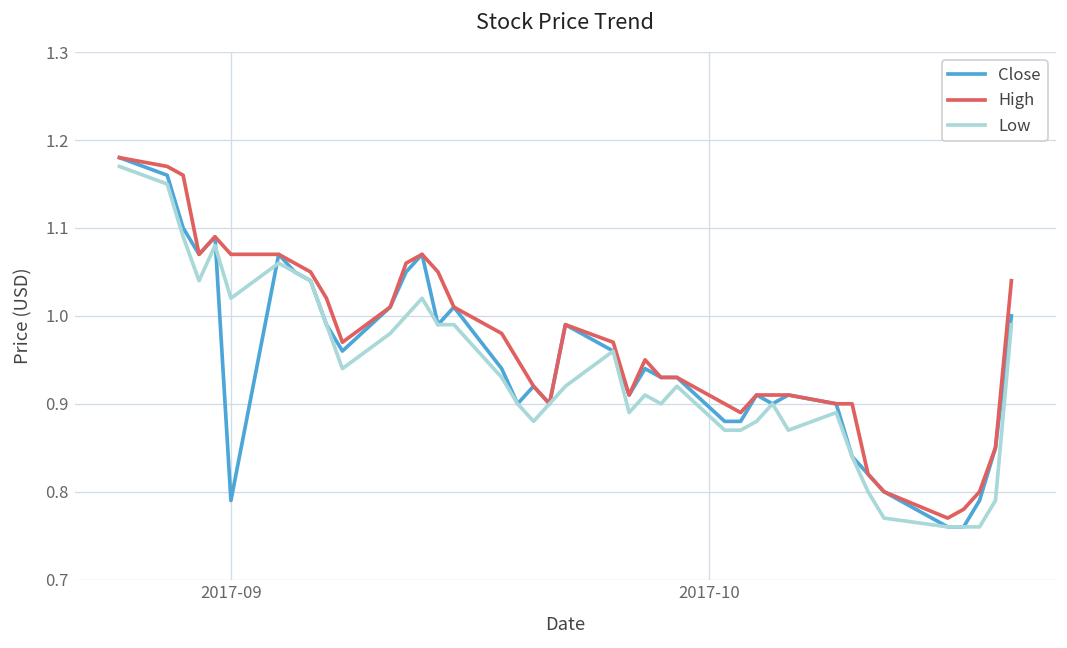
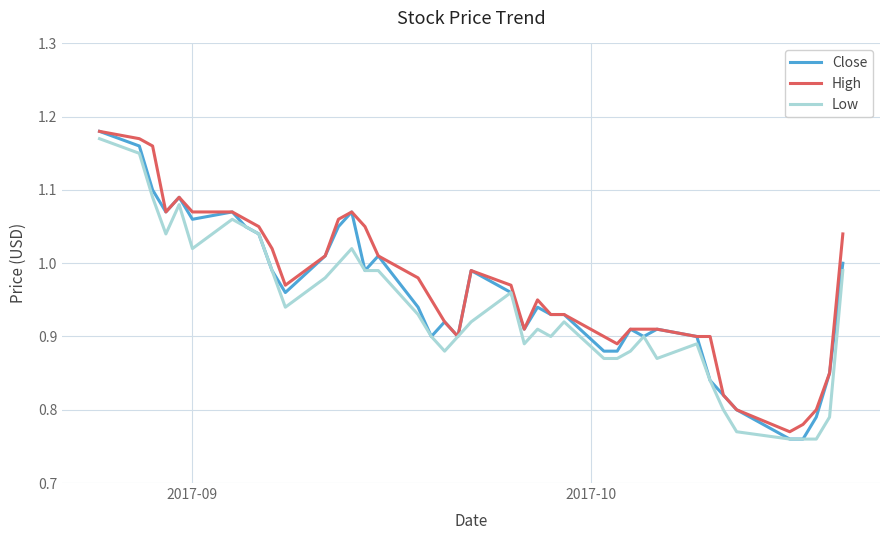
  {
    "Close": {
-     "2017-09": 0.79
+     "2017-09": 1.06
    },
    "High": {
      "2017-09": 1.07
    },
    "Low": {
      "2017-09": 1.02
    }
  }
